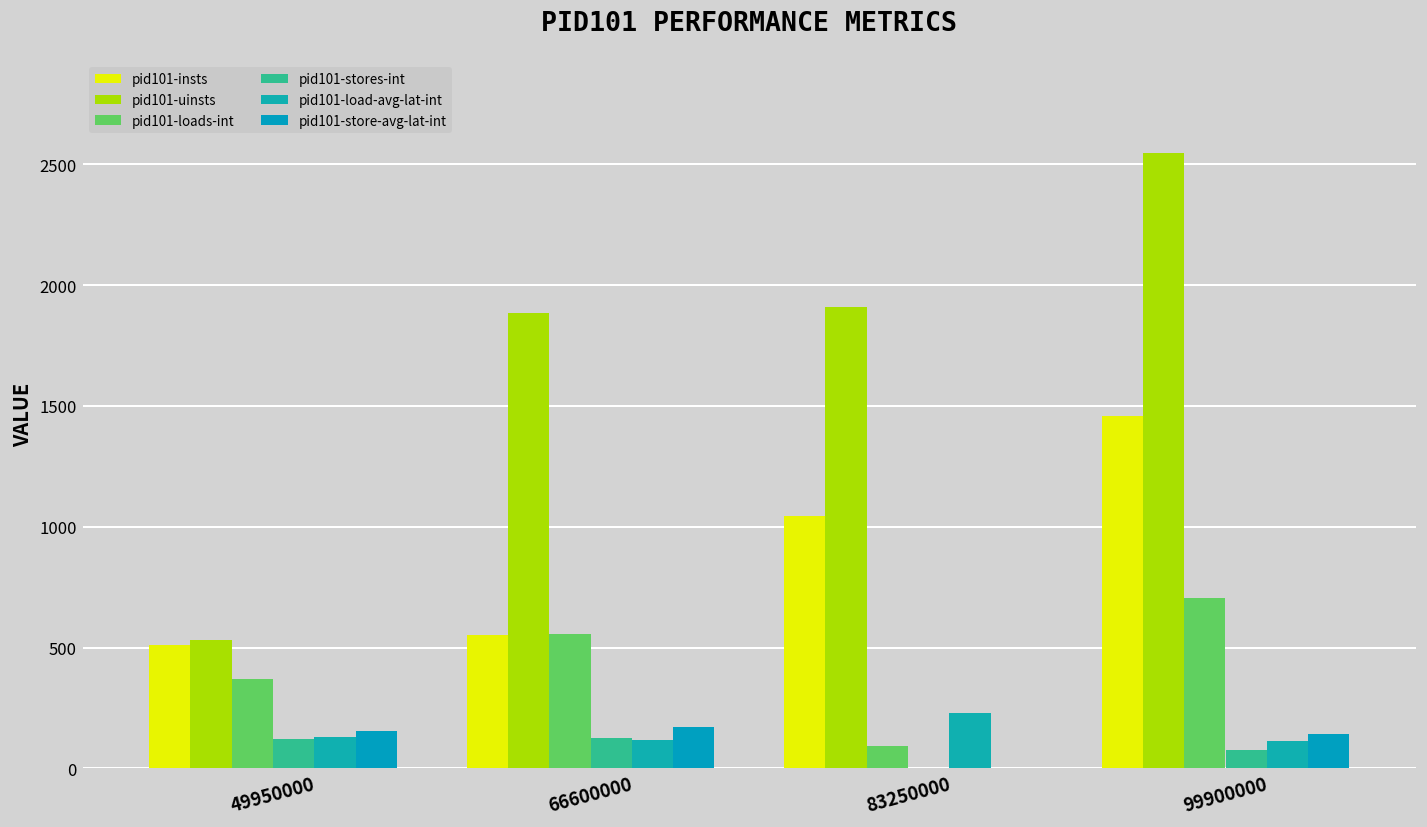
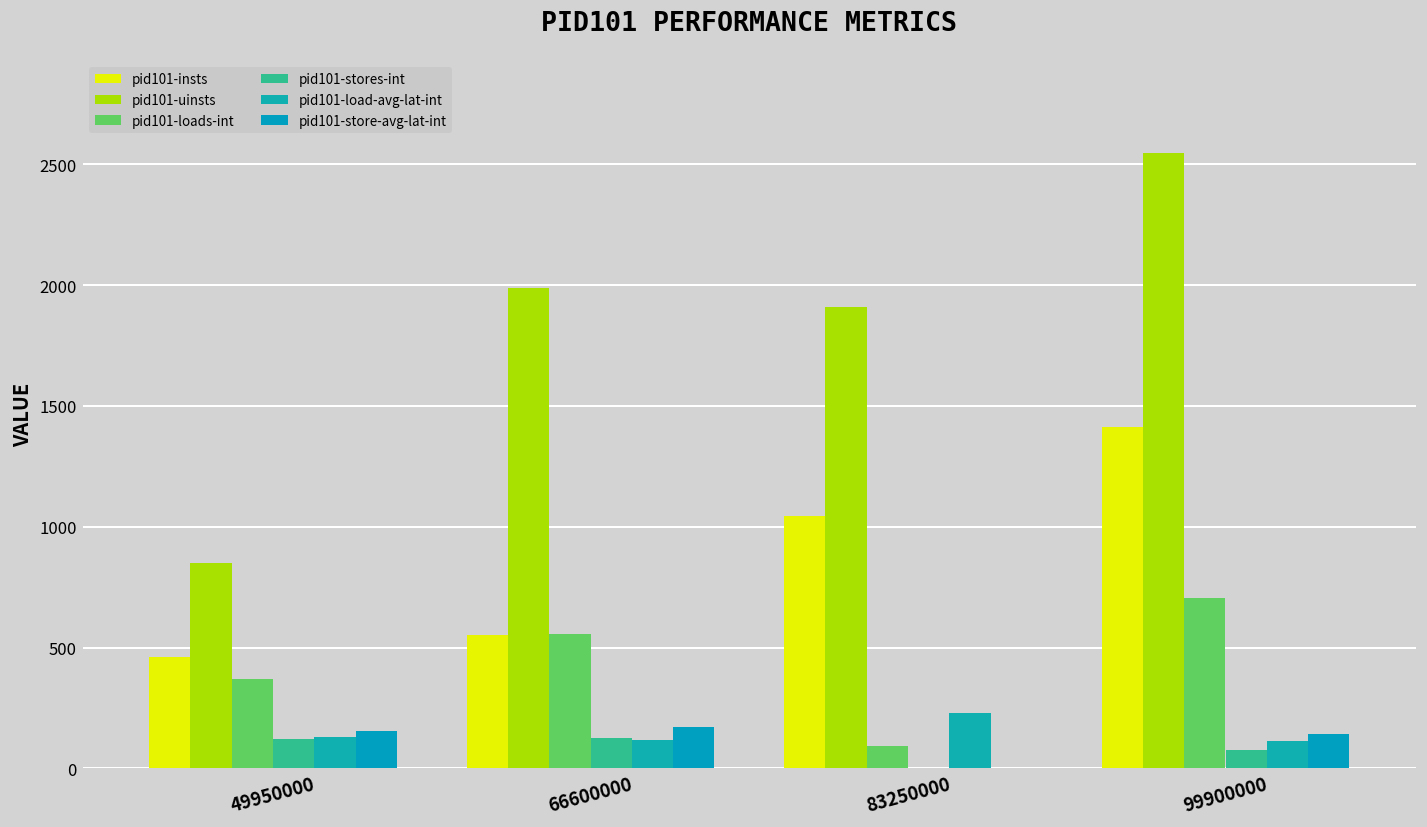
  {
    "pid101-insts": {
-     "49950000": 510,
+     "49950000": 460,
      "66600000": 550,
      "83250000": 1050,
-     "99900000": 1460
+     "99900000": 1410
    },
    "pid101-uinsts": {
-     "49950000": 530,
-     "66600000": 1890,
+     "49950000": 850,
+     "66600000": 1990,
      "83250000": 1910,
      "99900000": 2550
    },
    "pid101-loads-int": {
      "49950000": 370,
      "66600000": 560,
      "83250000": 90,
      "99900000": 700
    }
  }
